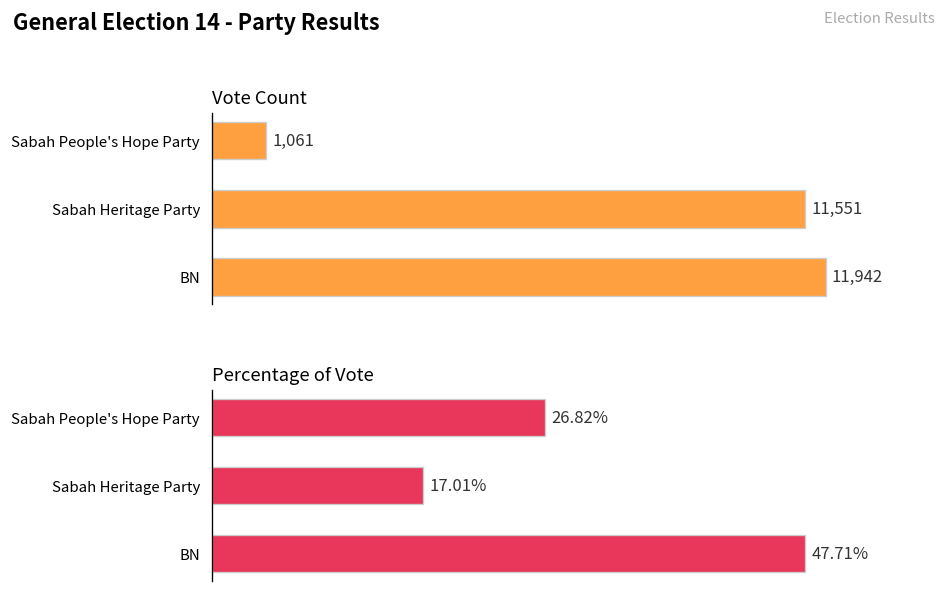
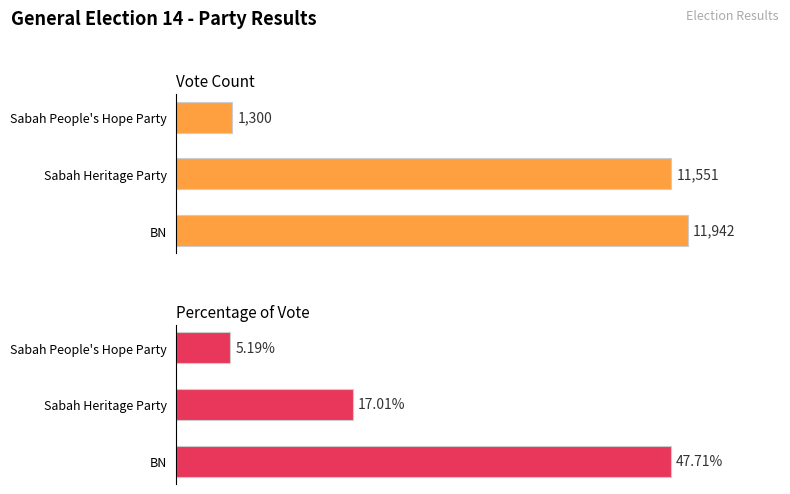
  {
    "Vote Count": {
-     "Sabah People's Hope Party": "1,061",
+     "Sabah People's Hope Party": "1,300",
      "Sabah Heritage Party": "11,551",
      "BN": "11,942"
    },
    "Percentage of Vote": {
-     "Sabah People's Hope Party": "26.82%",
+     "Sabah People's Hope Party": "5.19%",
      "Sabah Heritage Party": "17.01%",
      "BN": "47.71%"
    }
  }
